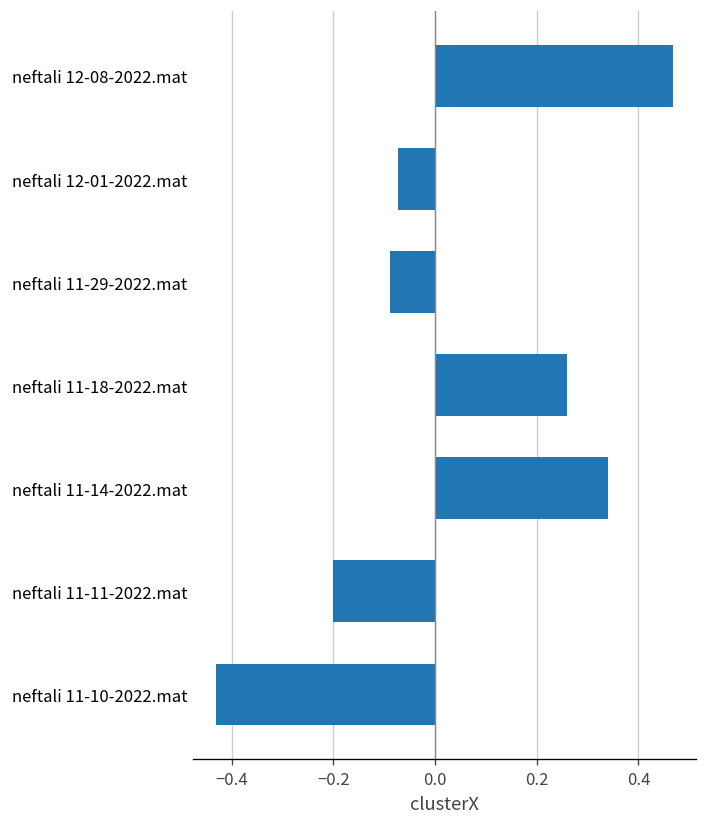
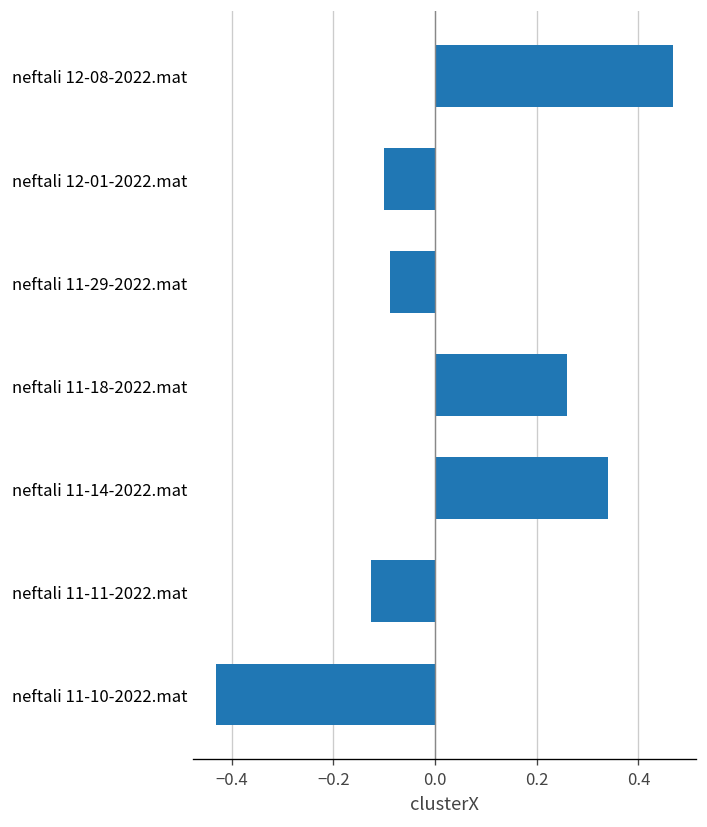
  {
    "neftali 12-08-2022.mat": 0.47,
-   "neftali 12-01-2022.mat": -0.07,
+   "neftali 12-01-2022.mat": -0.10,
    "neftali 11-29-2022.mat": -0.09,
    "neftali 11-18-2022.mat": 0.26,
    "neftali 11-14-2022.mat": 0.34,
-   "neftali 11-11-2022.mat": -0.20,
+   "neftali 11-11-2022.mat": -0.13,
    "neftali 11-10-2022.mat": -0.43
  }
